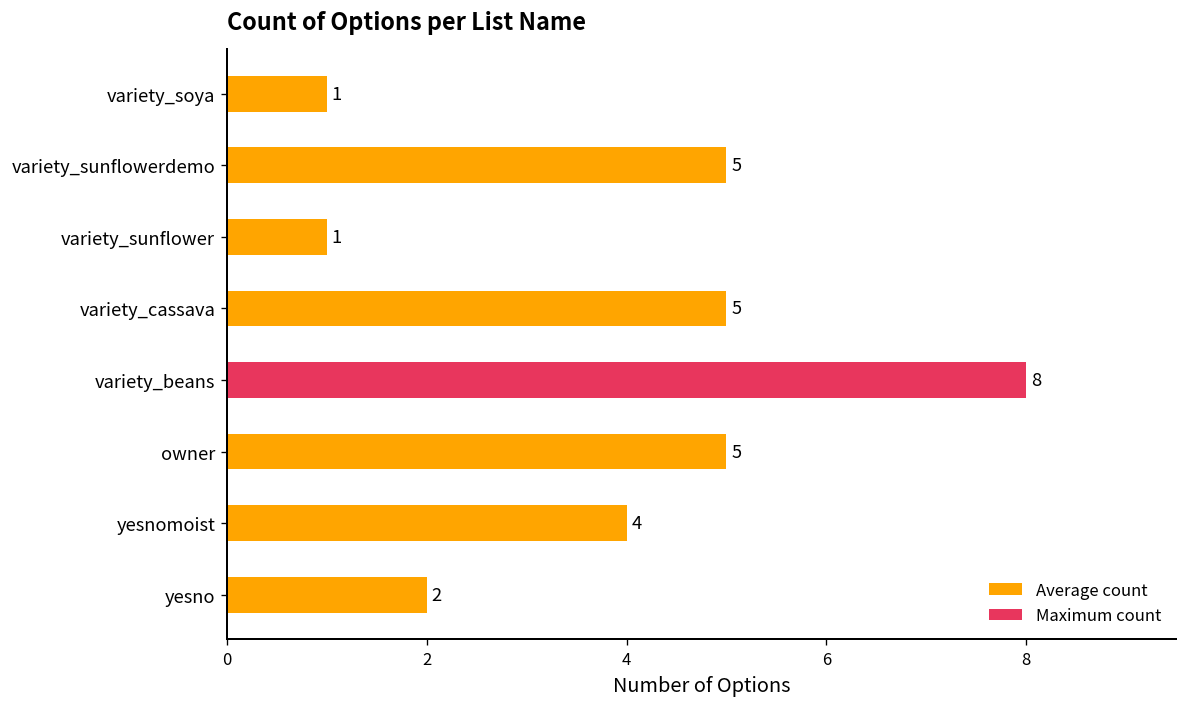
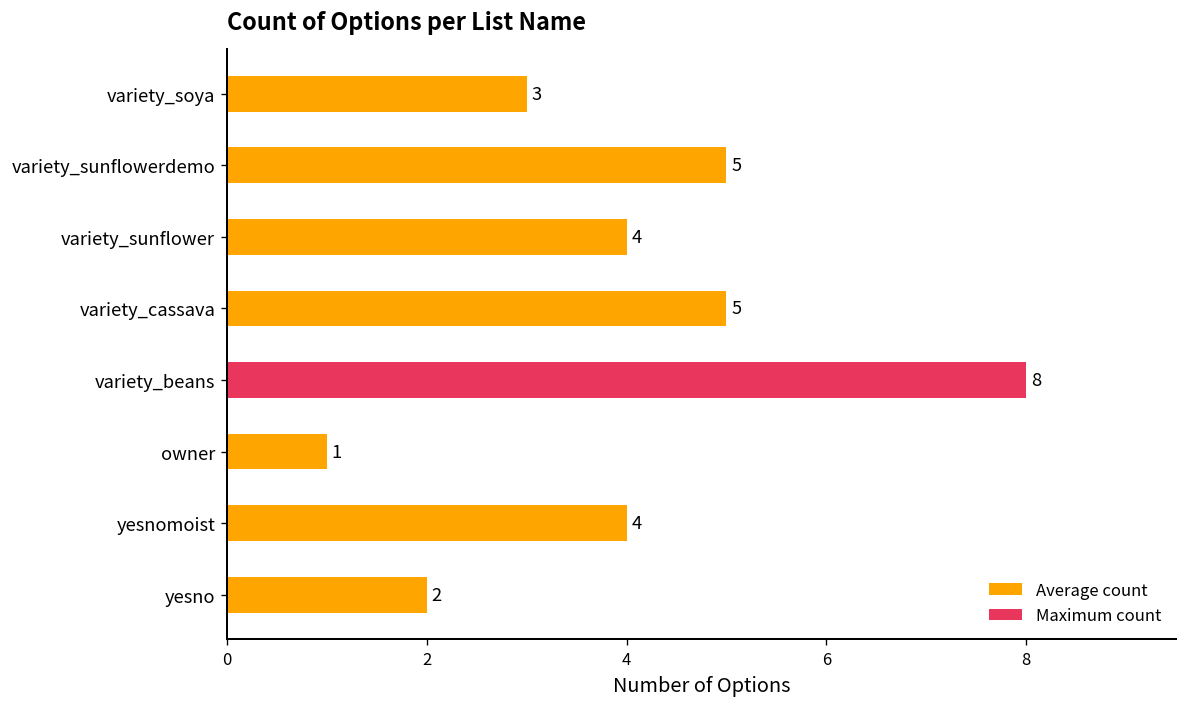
  {
-   "variety_soya": 1,
+   "variety_soya": 3,
    "variety_sunflowerdemo": 5,
-   "variety_sunflower": 1,
+   "variety_sunflower": 4,
    "variety_cassava": 5,
    "variety_beans": 8,
-   "owner": 5,
+   "owner": 1,
    "yesnomoist": 4,
    "yesno": 2
  }
